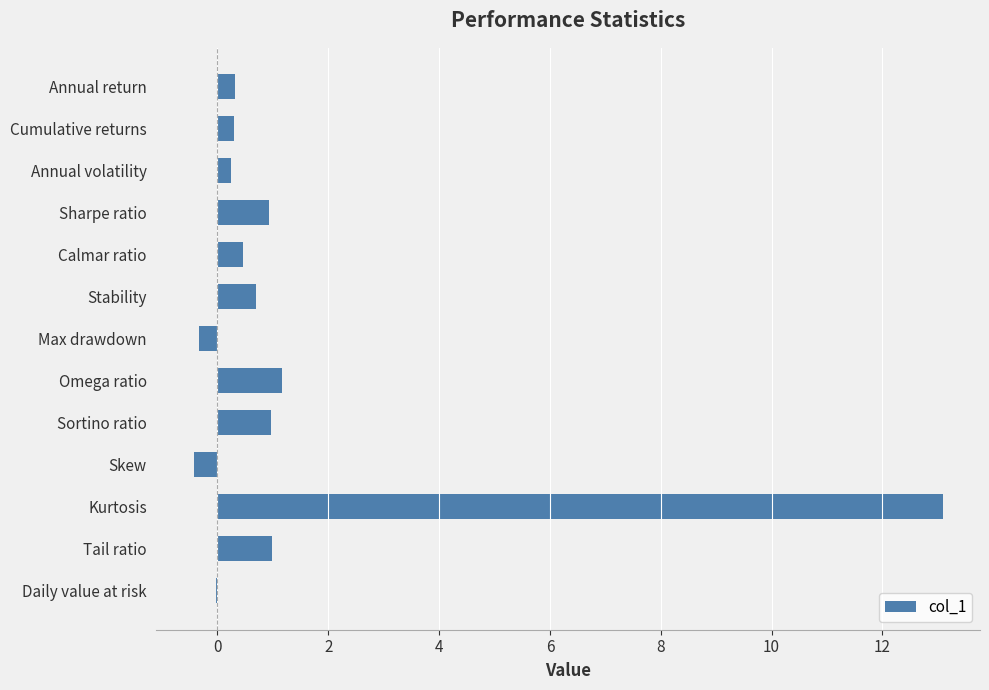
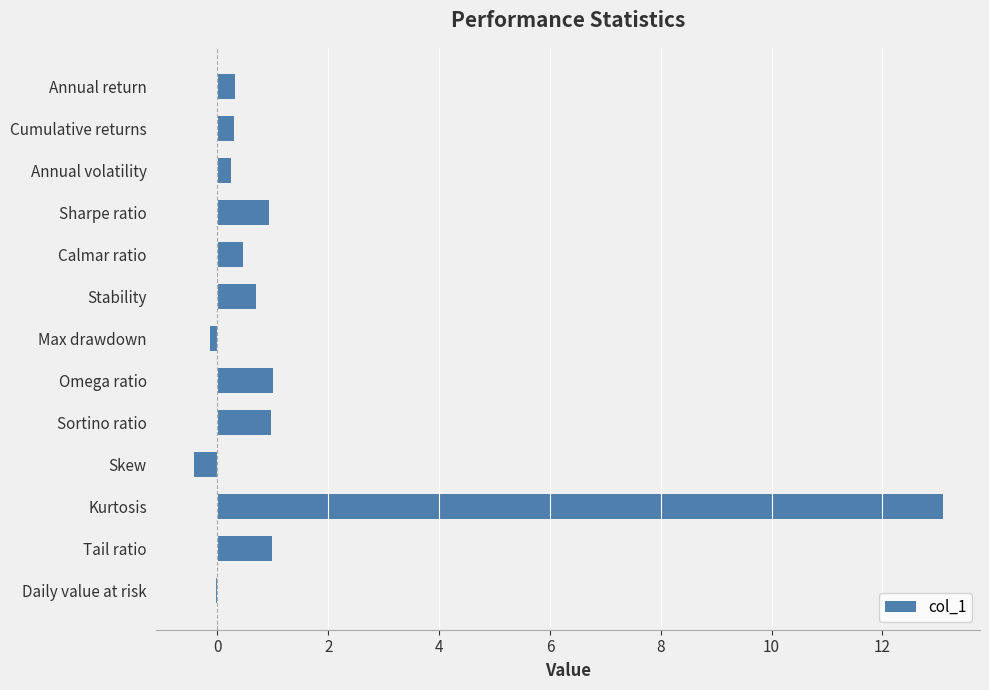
  {
    "Annual return": 0.3,
    "Cumulative returns": 0.3,
    "Annual volatility": 0.3,
    "Sharpe ratio": 0.9,
    "Calmar ratio": 0.5,
    "Stability": 0.7,
-   "Max drawdown": -0.3,
-   "Omega ratio": 1.2,
+   "Max drawdown": -0.1,
+   "Omega ratio": 1.0,
    "Sortino ratio": 1.0,
    "Skew": -0.4,
    "Kurtosis": 13.1,
    "Tail ratio": 1.0
  }
